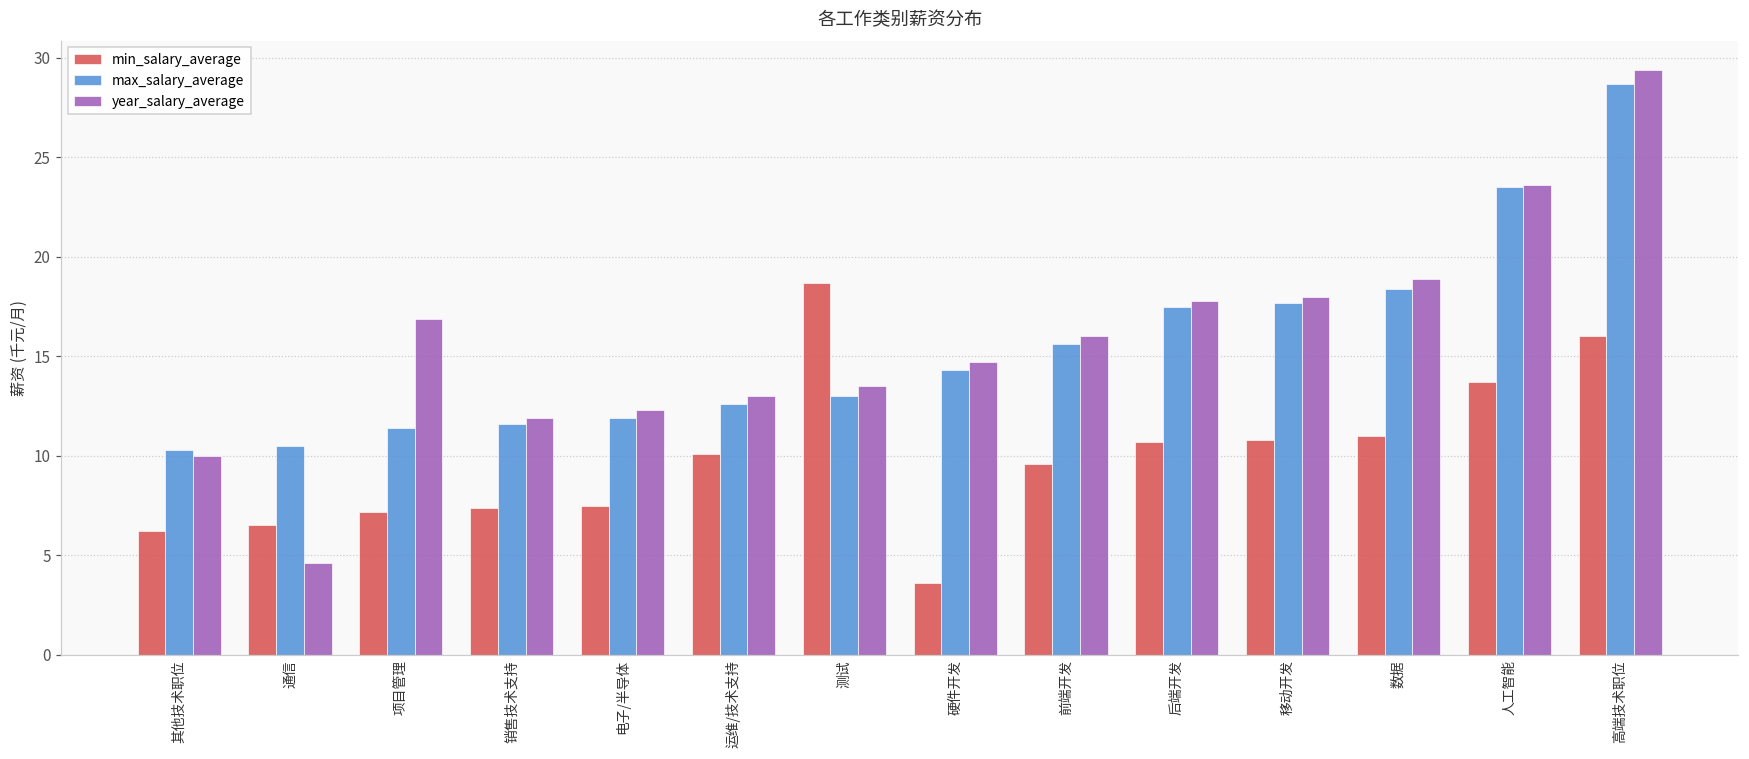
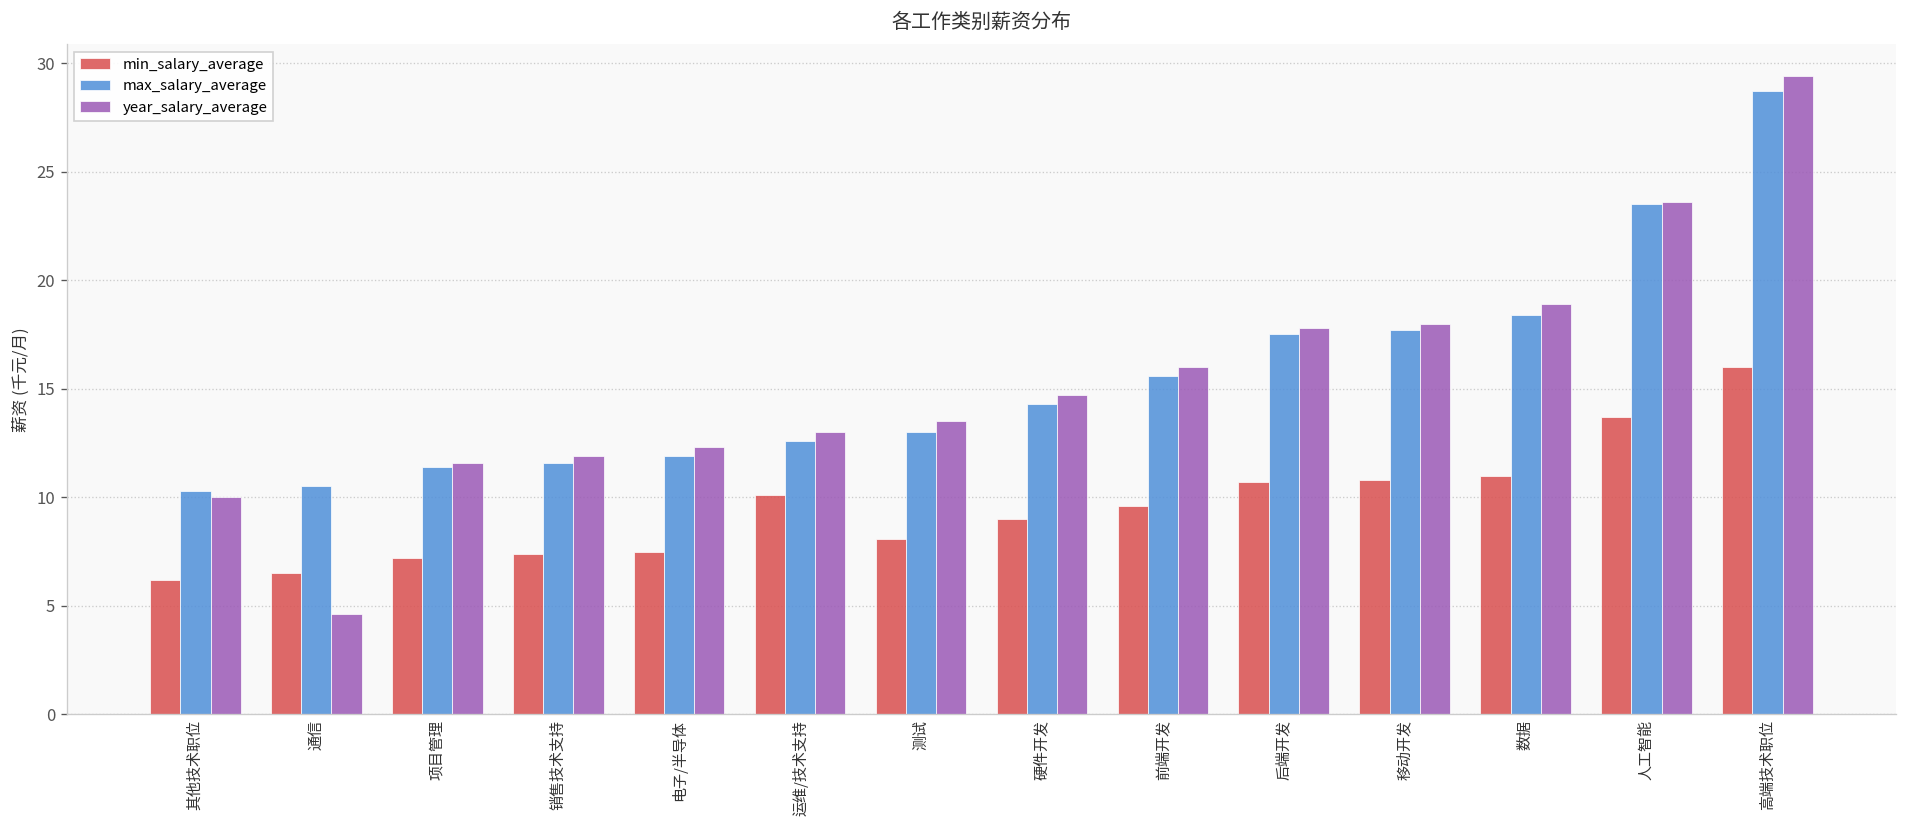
  {
    "min_salary_average": {
      "其他技术职位": 6.2,
      "通信": 6.5,
      "项目管理": 7.2,
      "销售技术支持": 7.4,
      "电子/半导体": 7.5,
      "运维/技术支持": 10.1,
-     "测试": 18.7,
-     "硬件开发": 3.6,
+     "测试": 8.1,
+     "硬件开发": 9.0,
      "前端开发": 9.6,
      "后端开发": 10.7,
      "移动开发": 10.8,
      "数据": 11.0,
      "人工智能": 13.7,
      "高端技术职位": 16.0
    },
    "max_salary_average": {
      "其他技术职位": 10.3,
      "通信": 10.5,
      "项目管理": 11.4,
      "销售技术支持": 11.6,
      "电子/半导体": 11.9,
      "运维/技术支持": 12.6,
      "测试": 13.0,
      "硬件开发": 14.3,
      "前端开发": 15.6,
      "后端开发": 17.5,
      "移动开发": 17.7,
      "数据": 18.4,
      "人工智能": 23.5,
      "高端技术职位": 28.7
    },
    "year_salary_average": {
      "其他技术职位": 10.0,
      "通信": 4.6,
-     "项目管理": 16.9,
+     "项目管理": 11.6,
      "销售技术支持": 11.9,
      "电子/半导体": 12.3,
      "运维/技术支持": 13.0,
      "测试": 13.5,
      "硬件开发": 14.7,
      "前端开发": 16.0,
      "后端开发": 17.8,
      "移动开发": 18.0,
      "数据": 18.9,
      "人工智能": 23.6,
      "高端技术职位": 29.4
    }
  }
